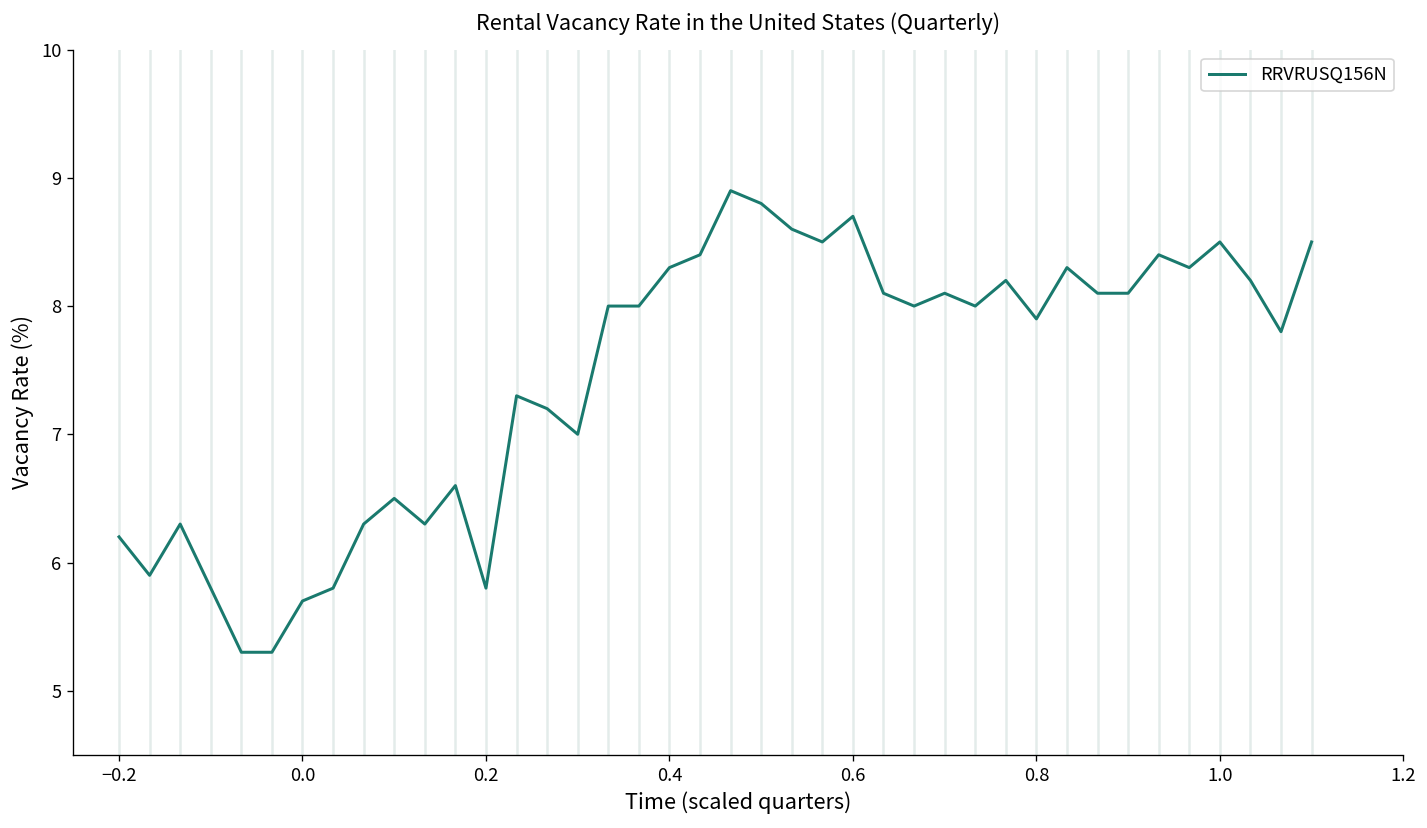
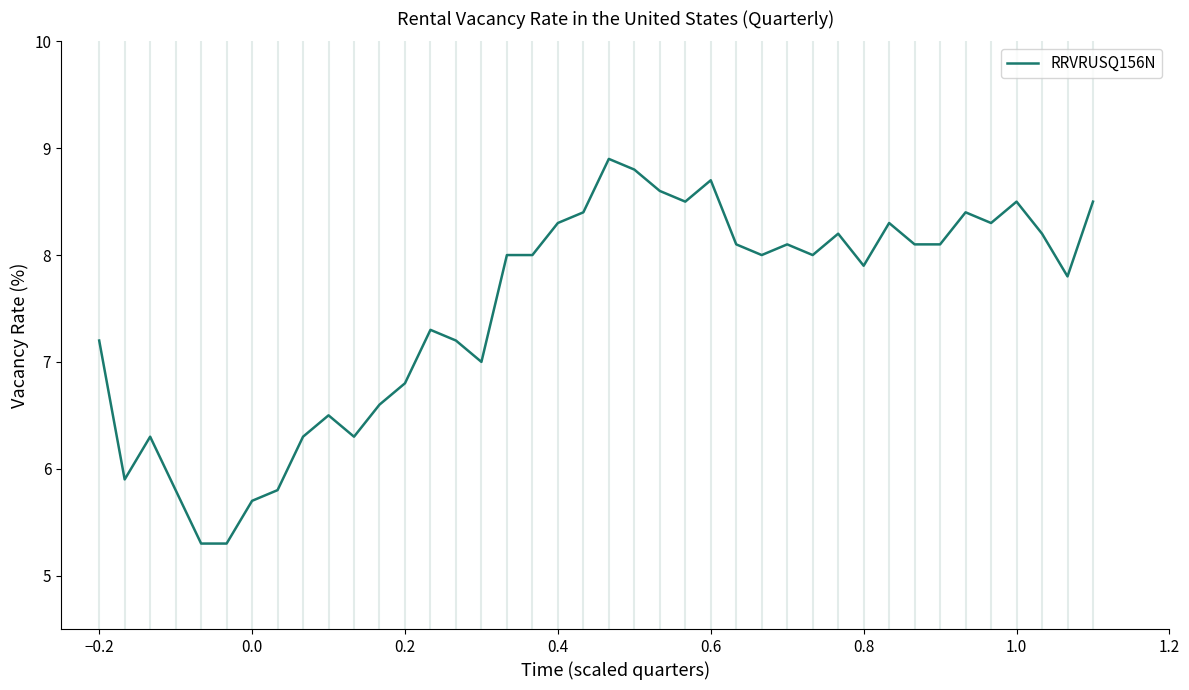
  {
-   "−0.2": 6.2,
+   "−0.2": 7.2,
    "0.0": 5.7,
-   "0.2": 5.8,
+   "0.2": 6.8,
    "0.4": 8.3,
    "0.6": 8.7,
    "0.8": 7.9,
    "1.0": 8.5
  }
